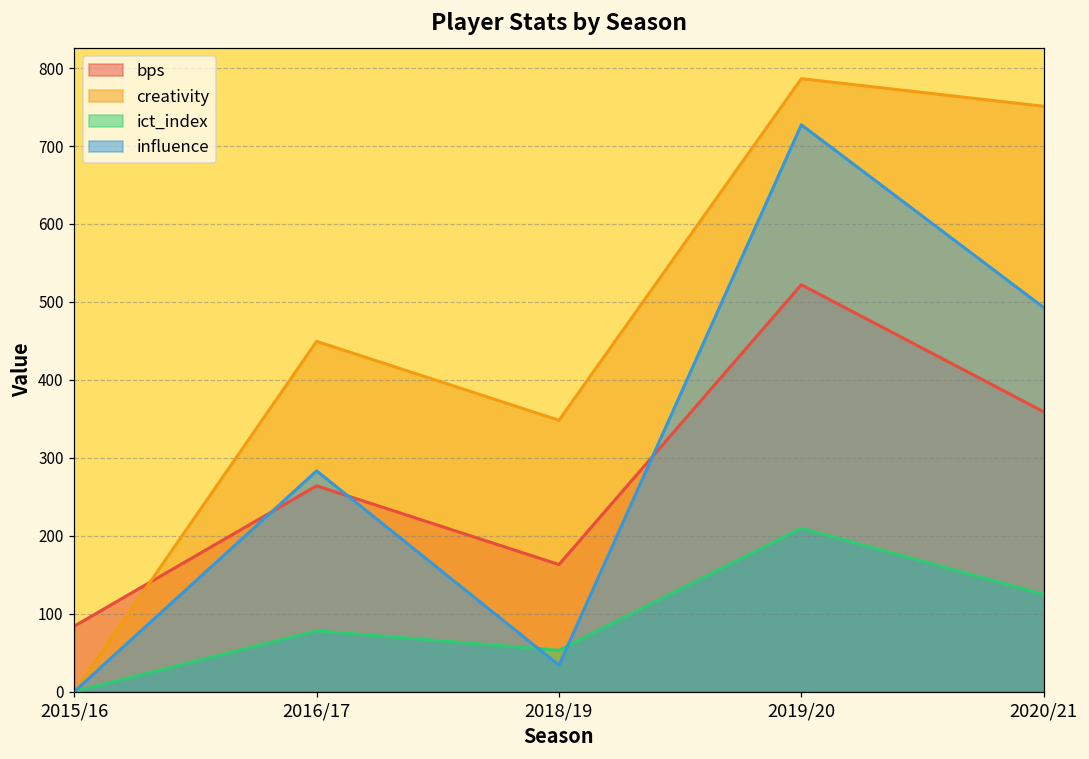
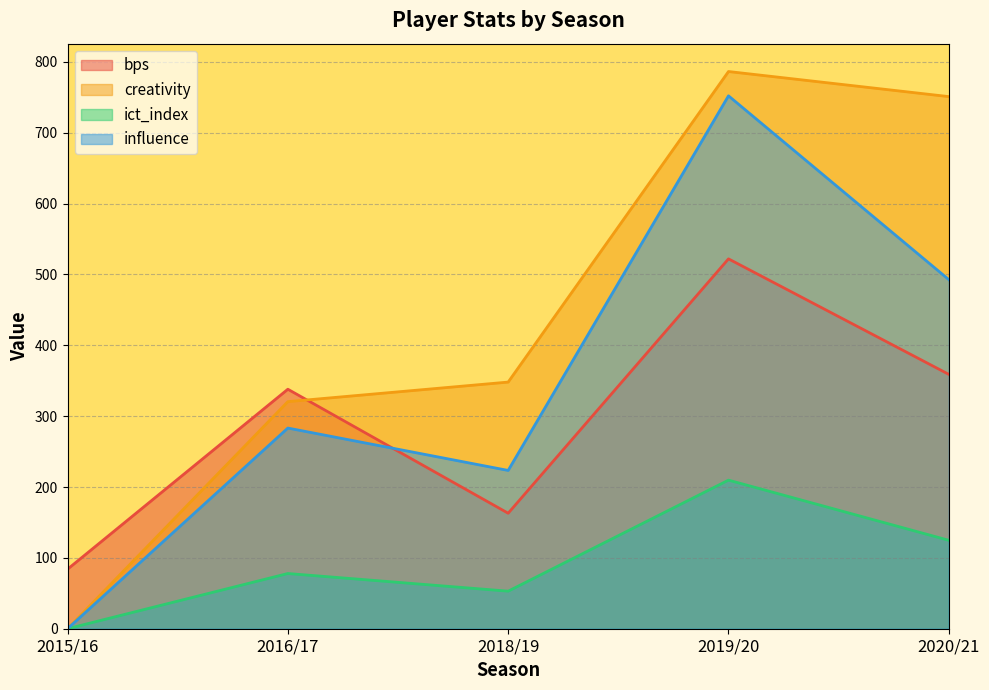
  {
    "bps": {
      "2015/16": 80,
-     "2016/17": 260,
+     "2016/17": 340,
      "2018/19": 160,
      "2019/20": 520,
      "2020/21": 360
    },
    "creativity": {
-     "2016/17": 450,
+     "2016/17": 320,
      "2018/19": 350,
      "2019/20": 790,
      "2020/21": 750
    },
    "ict_index": {
      "2016/17": 80,
      "2018/19": 50,
      "2019/20": 210,
      "2020/21": 120
    },
    "influence": {
      "2016/17": 280,
-     "2018/19": 30,
-     "2019/20": 730,
+     "2018/19": 220,
+     "2019/20": 750,
      "2020/21": 490
    }
  }
